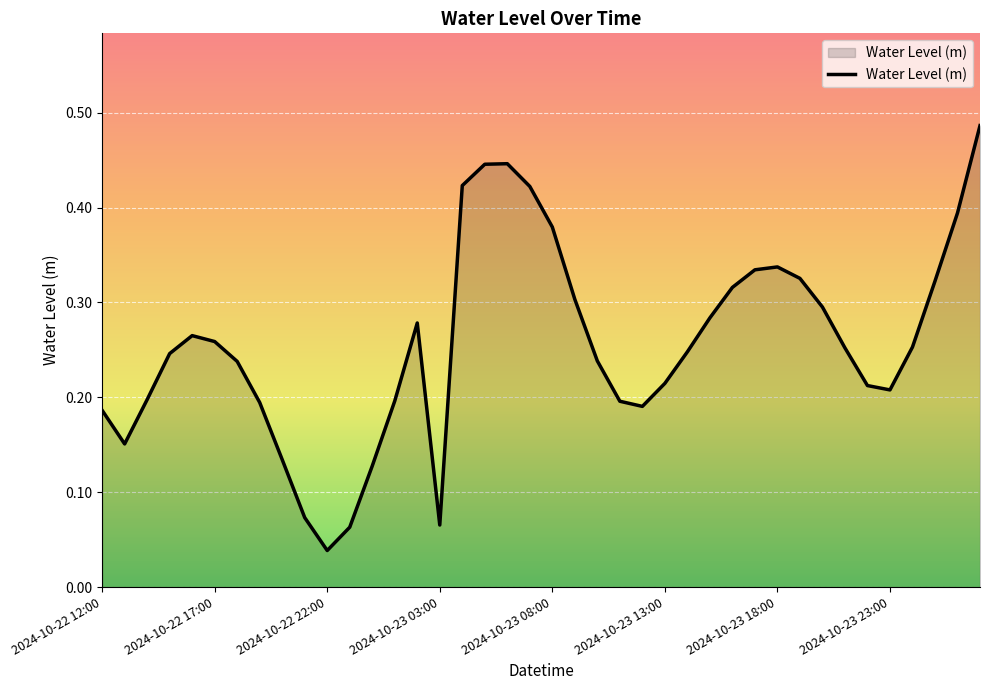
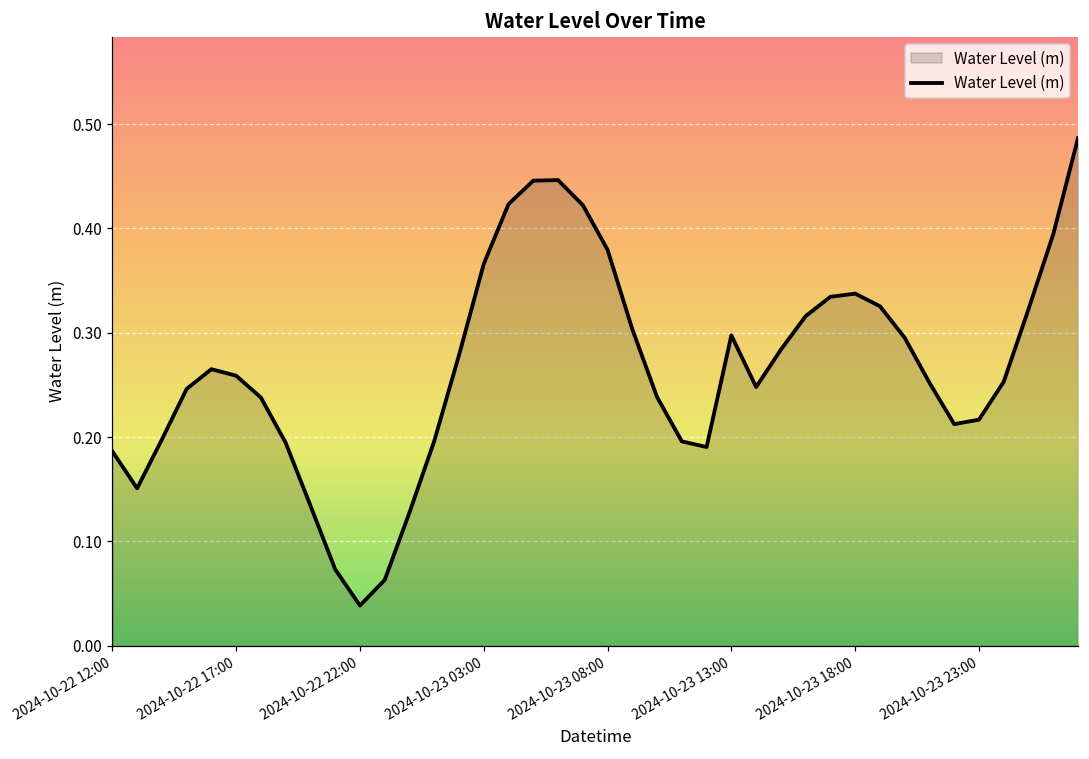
  {
    "2024-10-22 12:00": 0.19,
    "2024-10-22 17:00": 0.26,
    "2024-10-22 22:00": 0.04,
-   "2024-10-23 03:00": 0.07,
+   "2024-10-23 03:00": 0.37,
    "2024-10-23 08:00": 0.38,
-   "2024-10-23 13:00": 0.21,
+   "2024-10-23 13:00": 0.30,
    "2024-10-23 18:00": 0.34,
-   "2024-10-23 23:00": 0.21
+   "2024-10-23 23:00": 0.22
  }
